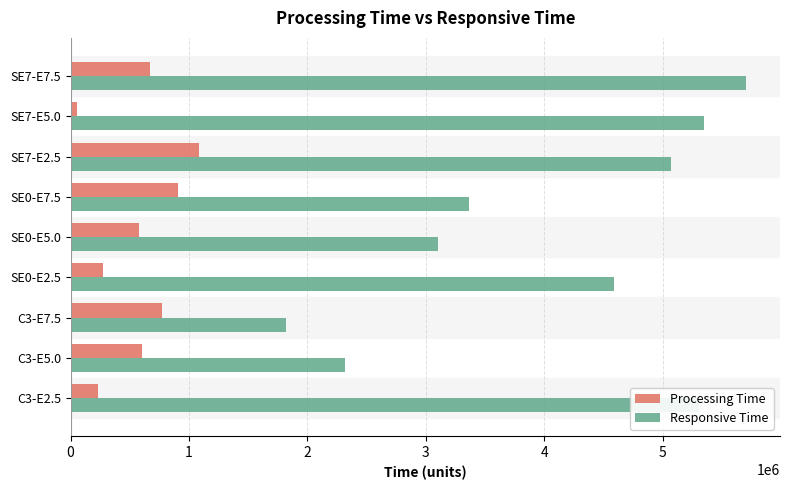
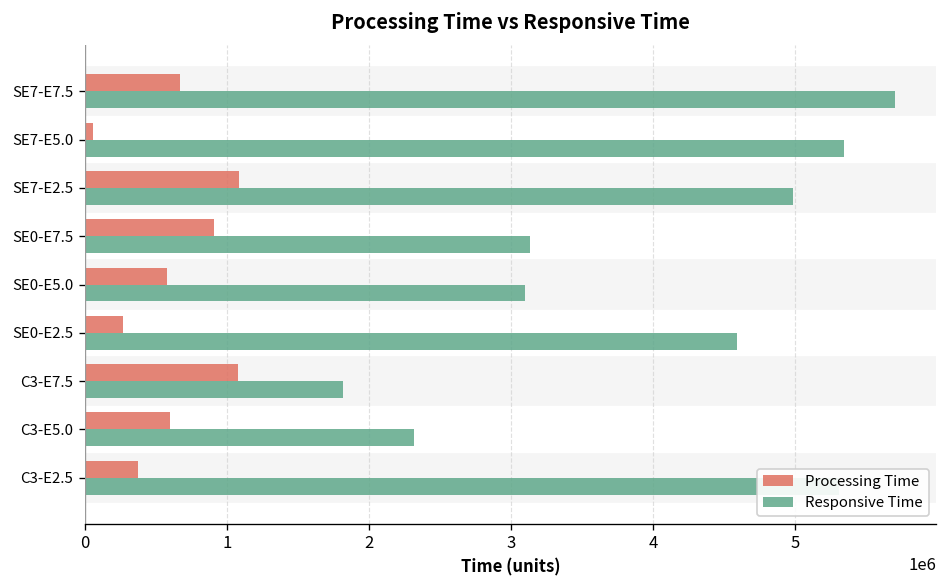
  {
    "Processing Time": {
      "SE7-E7.5": 670000,
      "SE7-E5.0": 60000,
      "SE7-E2.5": 1090000,
      "SE0-E7.5": 910000,
      "SE0-E5.0": 580000,
      "SE0-E2.5": 270000,
-     "C3-E7.5": 770000,
+     "C3-E7.5": 1080000,
      "C3-E5.0": 600000,
-     "C3-E2.5": 230000
+     "C3-E2.5": 370000
    },
    "Responsive Time": {
      "SE7-E7.5": 5710000,
      "SE7-E5.0": 5350000,
-     "SE7-E2.5": 5070000,
-     "SE0-E7.5": 3360000,
+     "SE7-E2.5": 4980000,
+     "SE0-E7.5": 3140000,
      "SE0-E5.0": 3100000,
      "SE0-E2.5": 4590000,
      "C3-E7.5": 1820000,
      "C3-E5.0": 2320000
    }
  }
